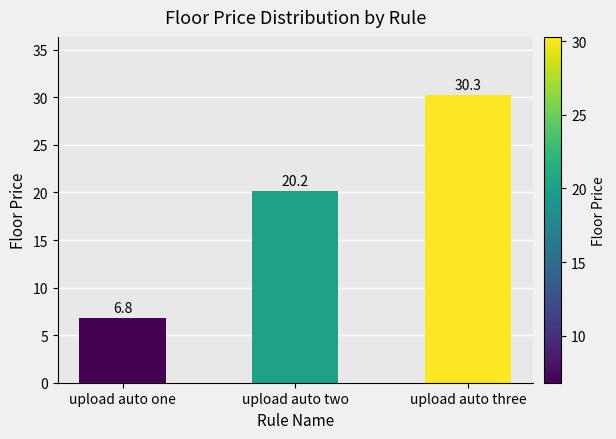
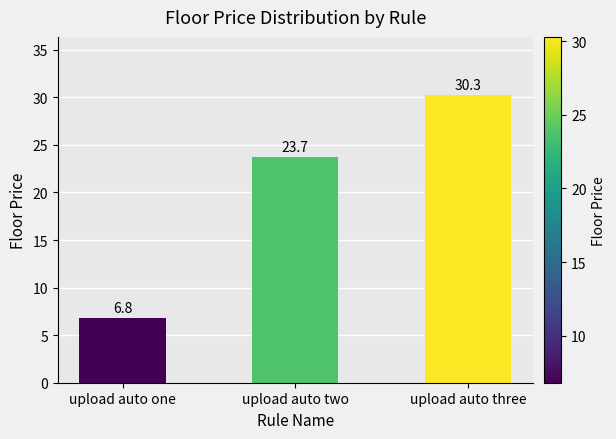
  {
    "upload auto one": 6.8,
-   "upload auto two": 20.2,
+   "upload auto two": 23.7,
    "upload auto three": 30.3
  }
